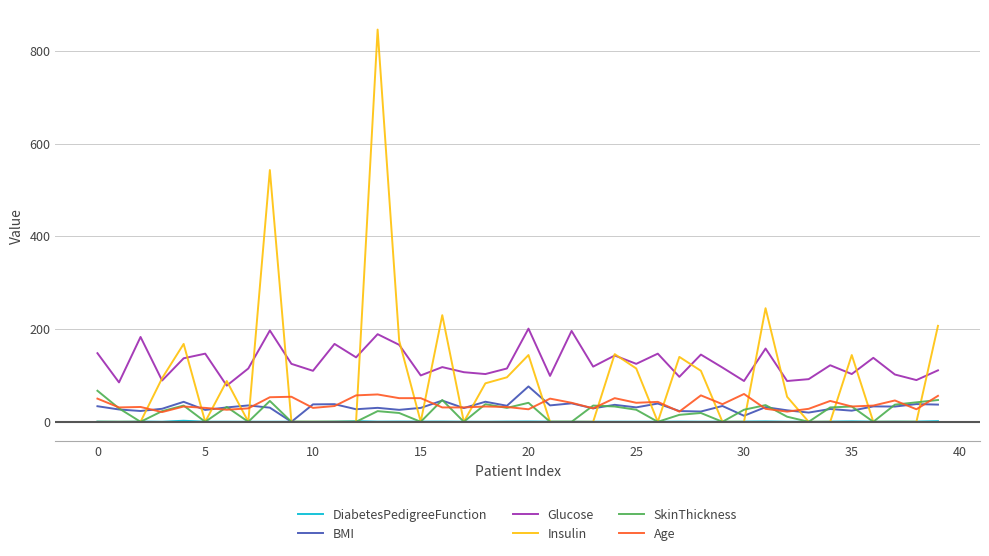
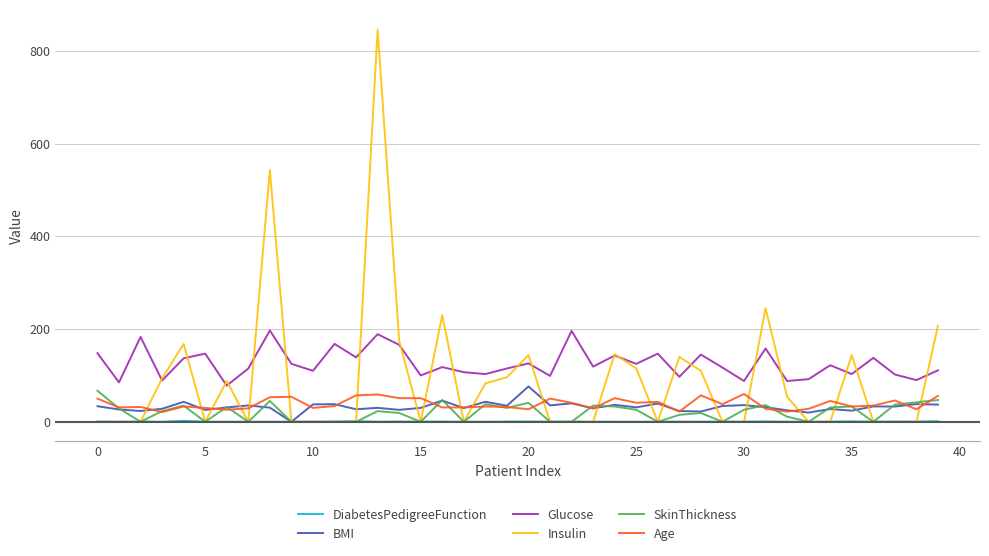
  {
    "DiabetesPedigreeFunction": {
      "20": 0,
      "25": 0,
      "35": 0
    },
    "BMI": {
      "0": 30,
      "10": 40,
      "15": 30,
      "20": 80,
-     "30": 10,
+     "30": 40,
      "35": 20
    },
    "Glucose": {
      "0": 150,
      "5": 150,
      "10": 110,
      "15": 100,
-     "20": 200,
+     "20": 130,
      "25": 130,
      "30": 90,
      "35": 100
    },
    "Insulin": {
      "20": 140,
      "25": 120,
      "35": 140
    },
    "SkinThickness": {
      "0": 70,
      "20": 40,
      "30": 30
    },
    "Age": {
      "0": 50,
      "10": 30,
      "15": 50,
      "20": 30,
      "25": 40,
      "30": 60
    }
  }
